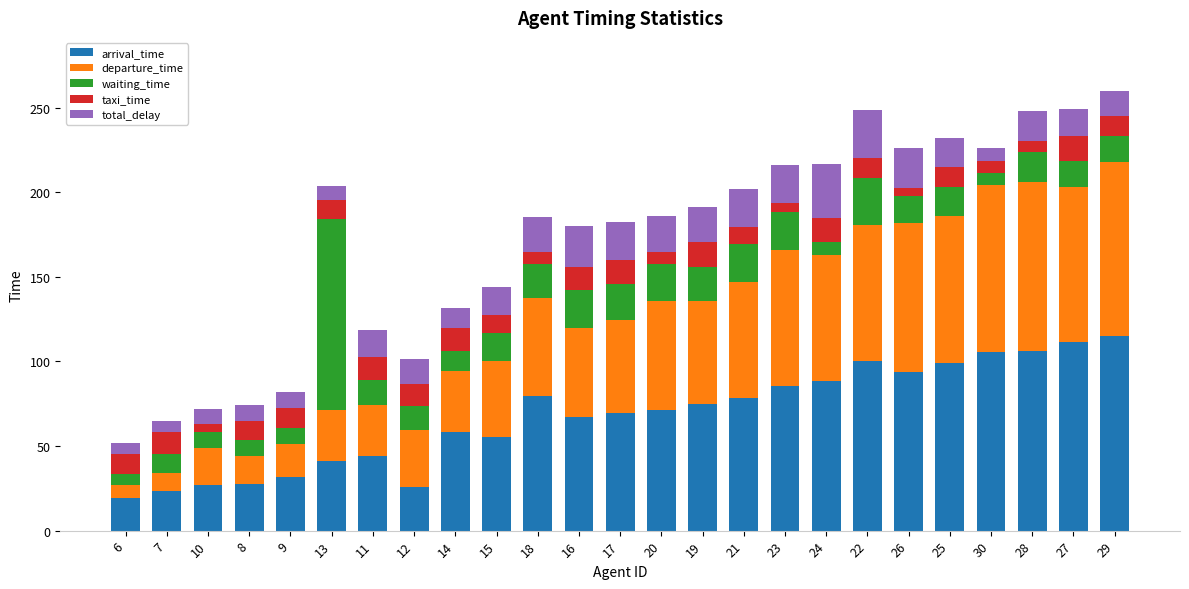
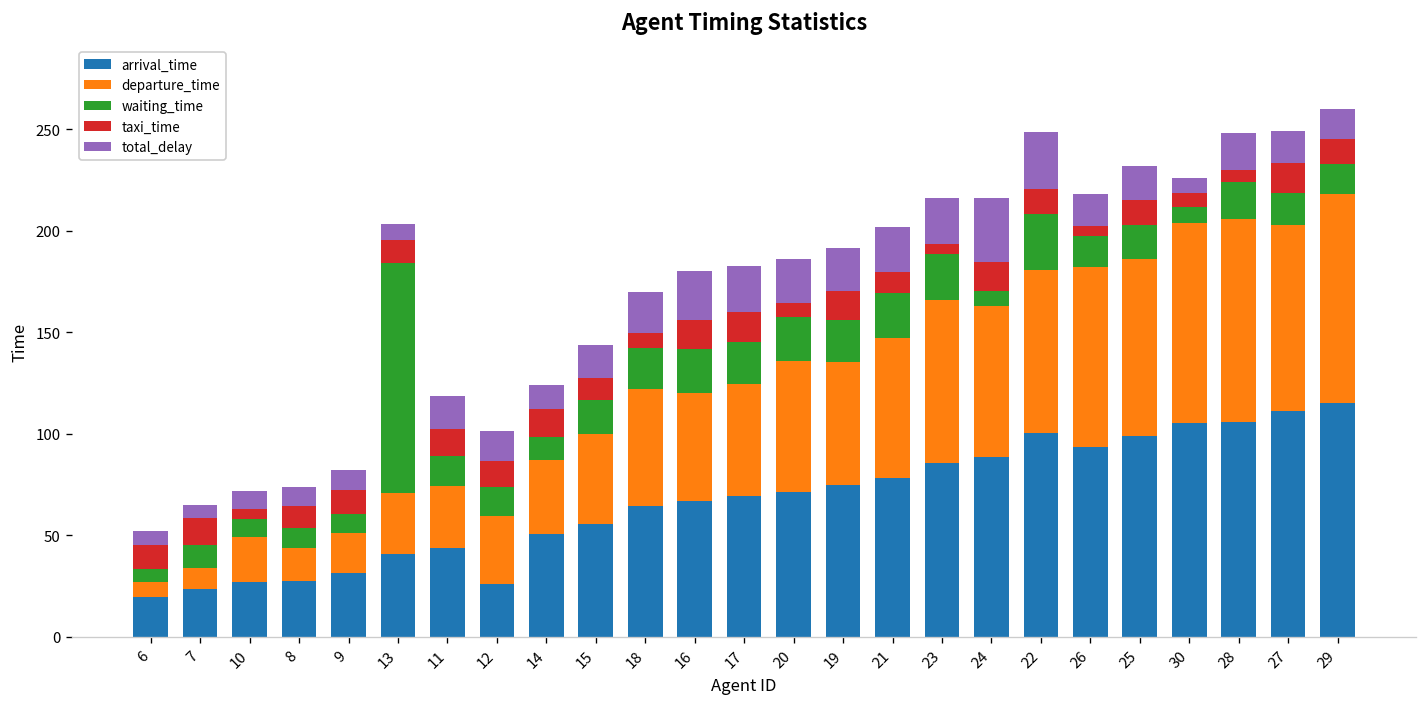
  {
    "arrival_time": {
      "6": 20,
      "7": 24,
      "10": 27,
      "8": 28,
      "9": 32,
      "13": 41,
      "11": 44,
      "12": 26,
-     "14": 58,
+     "14": 51,
      "15": 56,
-     "18": 80,
+     "18": 65,
      "16": 67,
      "17": 70,
      "20": 72,
      "19": 75,
      "21": 79,
      "23": 86,
      "24": 89,
      "22": 101,
      "26": 94,
      "25": 99,
      "30": 106,
      "28": 106,
      "27": 112,
      "29": 115
    },
    "departure_time": {
      "6": 8,
      "7": 11,
      "10": 22,
      "8": 17,
      "9": 20,
      "13": 30,
      "11": 31,
      "12": 34,
      "14": 37,
      "15": 45,
      "18": 58,
      "16": 53,
      "17": 55,
      "20": 65,
      "19": 61,
      "21": 69,
      "23": 81,
      "24": 75,
      "22": 80,
      "26": 89,
      "25": 87,
      "30": 99,
      "28": 100,
      "27": 92,
      "29": 103
    },
    "waiting_time": {
      "6": 7,
      "7": 11,
      "10": 9,
      "8": 10,
      "9": 10,
      "13": 113,
      "11": 15,
      "12": 15,
      "14": 12,
      "15": 17,
      "18": 21,
      "16": 22,
      "17": 21,
      "20": 22,
      "19": 21,
      "21": 23,
      "23": 23,
      "24": 8,
      "22": 28,
      "26": 16,
      "25": 17,
      "30": 8,
      "28": 18,
      "27": 16,
      "29": 15
    },
    "taxi_time": {
      "6": 12,
      "7": 13,
      "10": 5,
      "8": 11,
      "9": 12,
      "13": 11,
      "11": 14,
      "12": 13,
      "14": 14,
      "15": 11,
      "18": 7,
      "16": 14,
      "17": 15,
      "20": 7,
      "19": 15,
      "21": 10,
      "23": 5,
      "24": 14,
      "22": 12,
      "26": 5,
      "25": 12,
      "30": 7,
      "28": 6,
      "27": 15,
      "29": 12
    },
    "total_delay": {
      "6": 7,
      "7": 7,
      "10": 9,
      "8": 10,
      "9": 10,
      "13": 8,
      "11": 16,
      "12": 15,
      "14": 12,
      "15": 17,
      "18": 21,
      "16": 24,
      "17": 23,
      "20": 22,
      "19": 21,
      "21": 23,
      "23": 23,
      "24": 32,
      "22": 28,
-     "26": 24,
+     "26": 16,
      "25": 17,
      "30": 8,
      "28": 18,
      "27": 16,
      "29": 15
    }
  }
